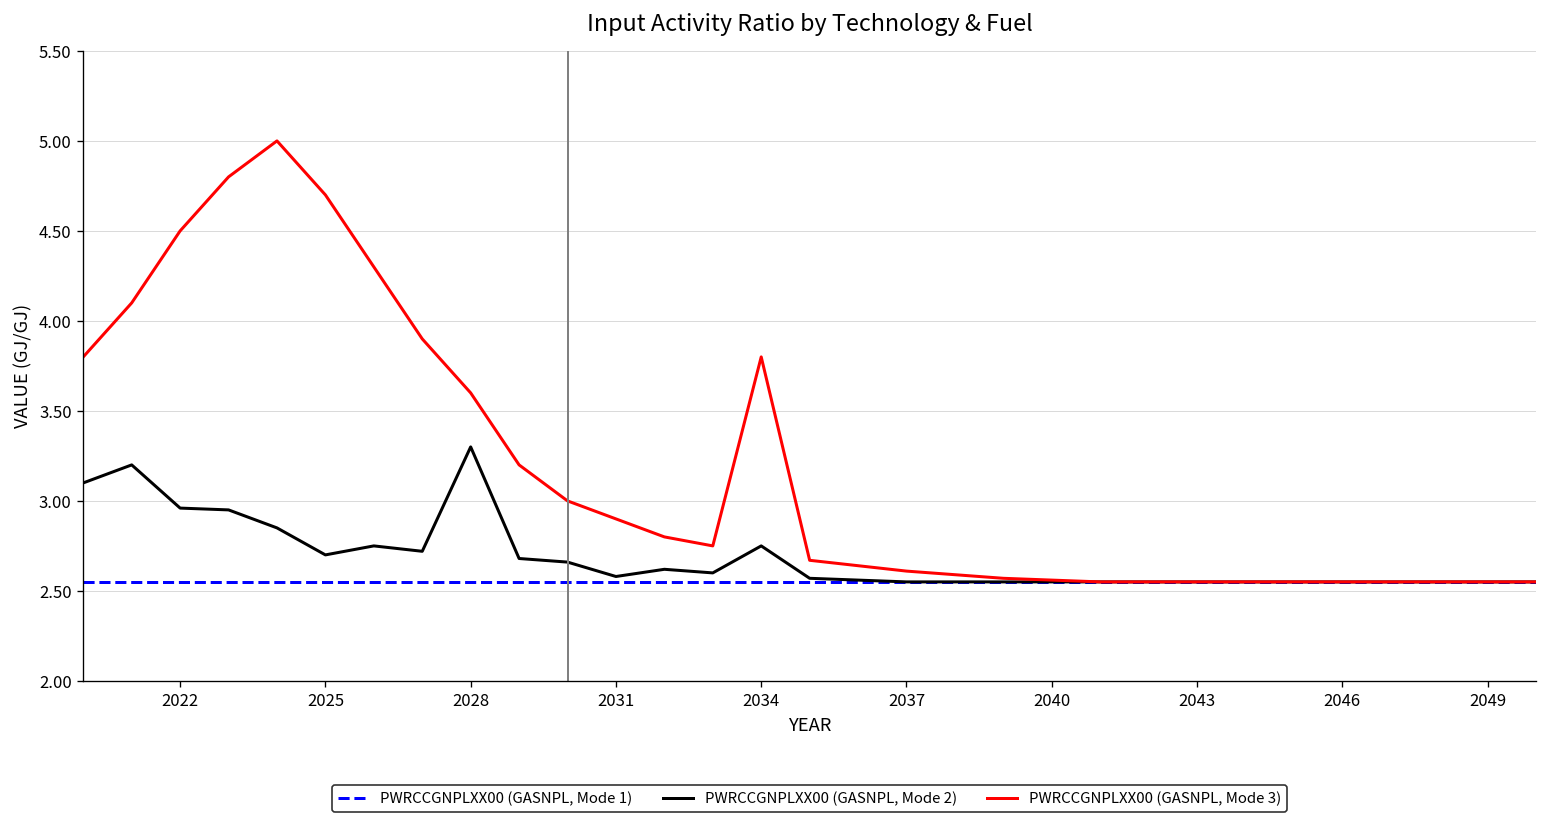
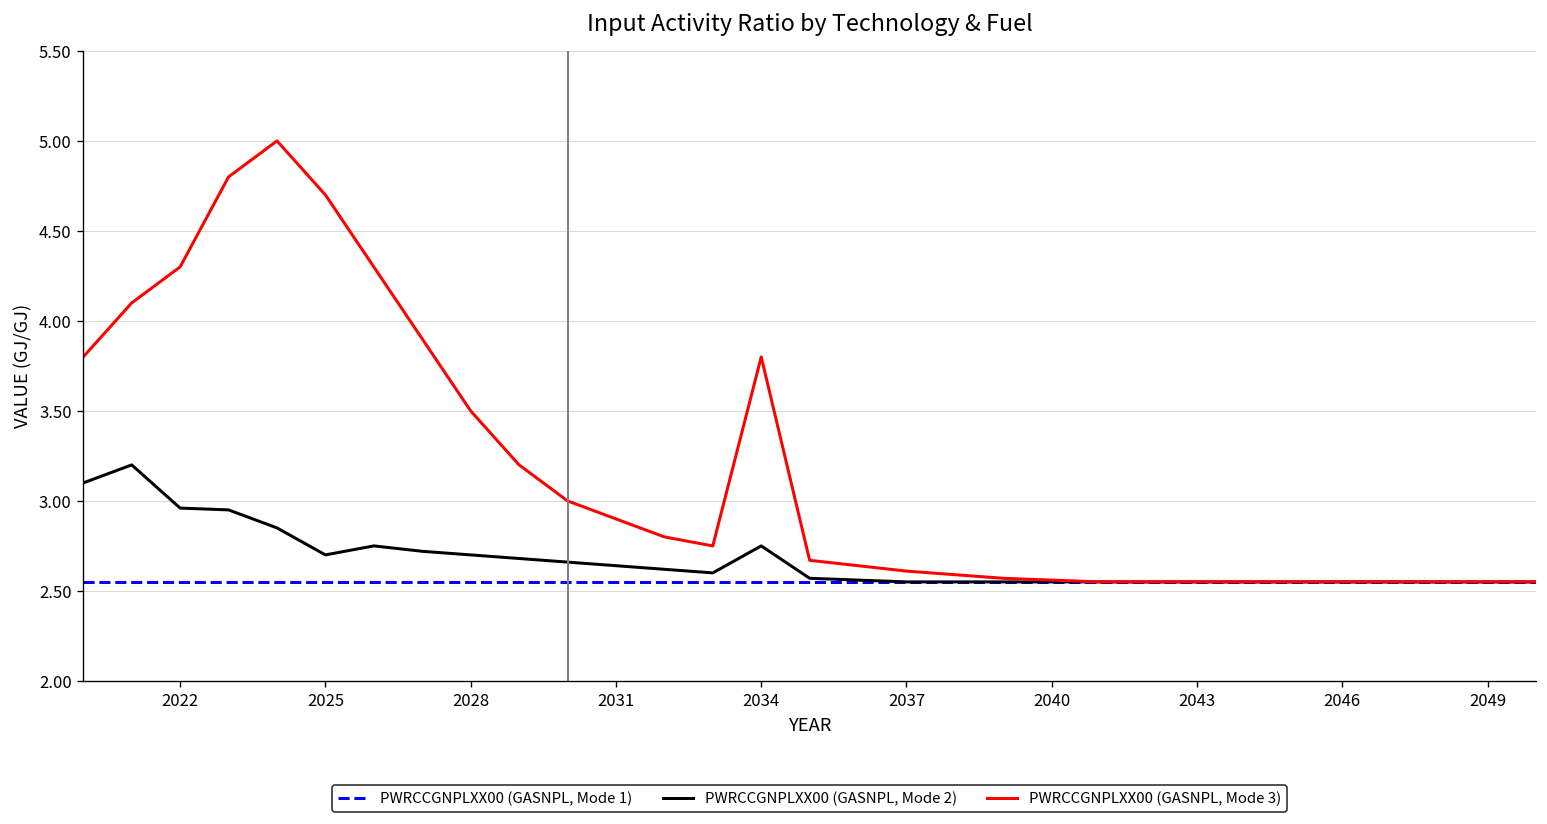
  {
    "PWRCCGNPLXX00 (GASNPL, Mode 1)": {
      "2022": 2.55,
      "2025": 2.55,
      "2028": 2.55,
      "2031": 2.55,
      "2034": 2.55
    },
    "PWRCCGNPLXX00 (GASNPL, Mode 2)": {
      "2022": 2.96,
      "2025": 2.70,
-     "2028": 3.3,
-     "2031": 2.58,
+     "2028": 2.7,
+     "2031": 2.64,
      "2034": 2.75
    },
    "PWRCCGNPLXX00 (GASNPL, Mode 3)": {
-     "2022": 4.5,
+     "2022": 4.3,
      "2025": 4.7,
-     "2028": 3.6,
+     "2028": 3.5,
      "2031": 2.9,
      "2034": 3.8,
      "2037": 2.6
    }
  }
